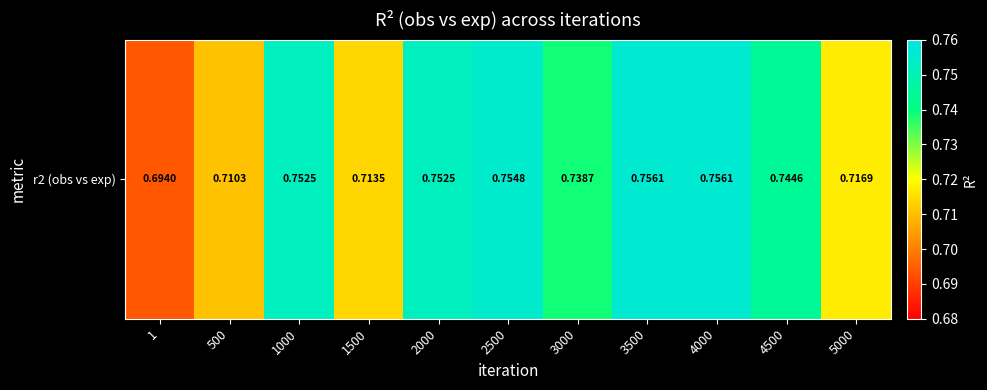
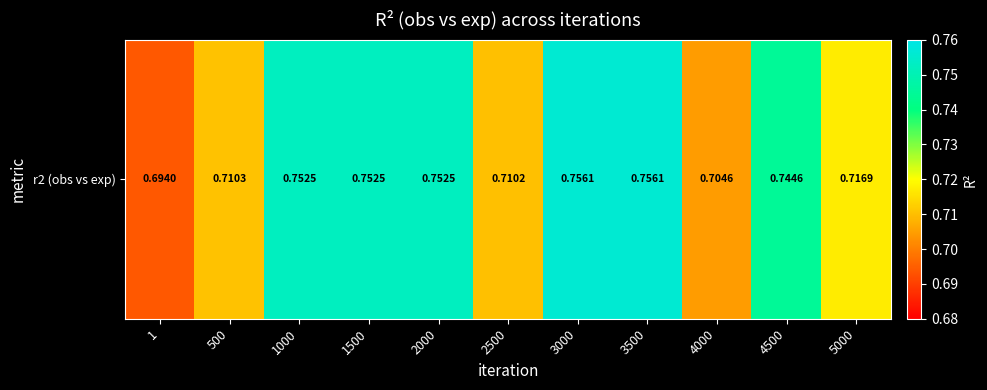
  {
    "r2 (obs vs exp)": {
      "1": 0.6940,
      "500": 0.7103,
      "1000": 0.7525,
-     "1500": 0.7135,
+     "1500": 0.7525,
      "2000": 0.7525,
-     "2500": 0.7548,
-     "3000": 0.7387,
+     "2500": 0.7102,
+     "3000": 0.7561,
      "3500": 0.7561,
-     "4000": 0.7561,
+     "4000": 0.7046,
      "4500": 0.7446,
      "5000": 0.7169
    }
  }
